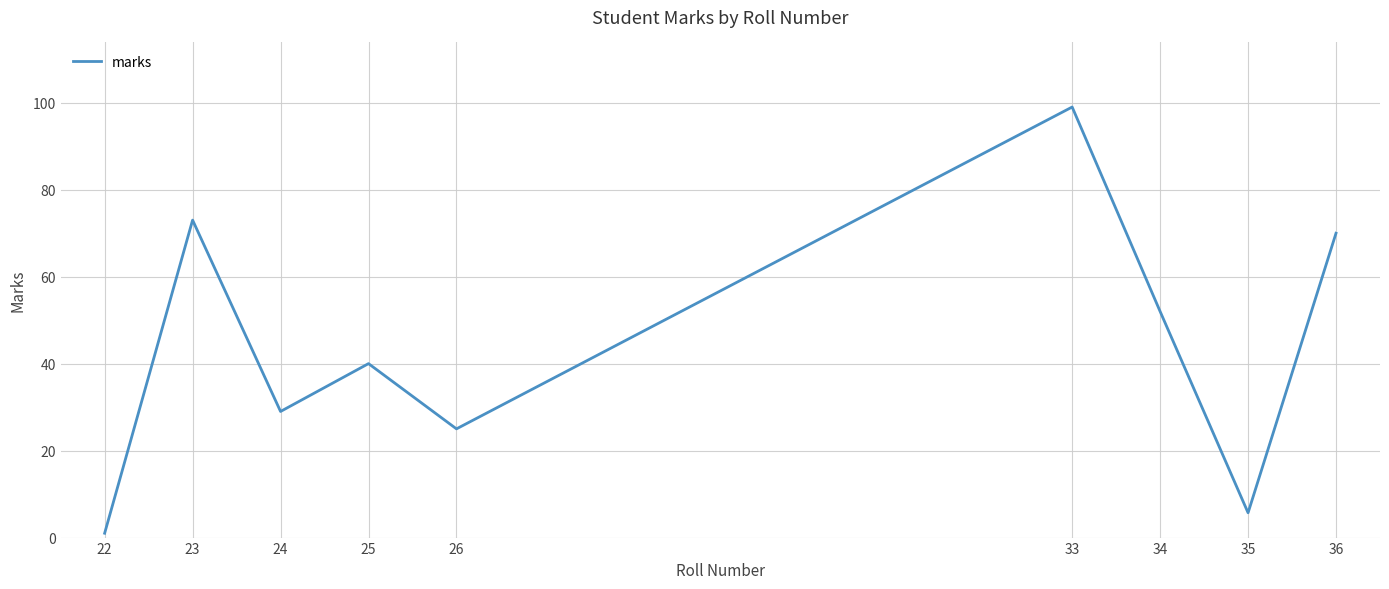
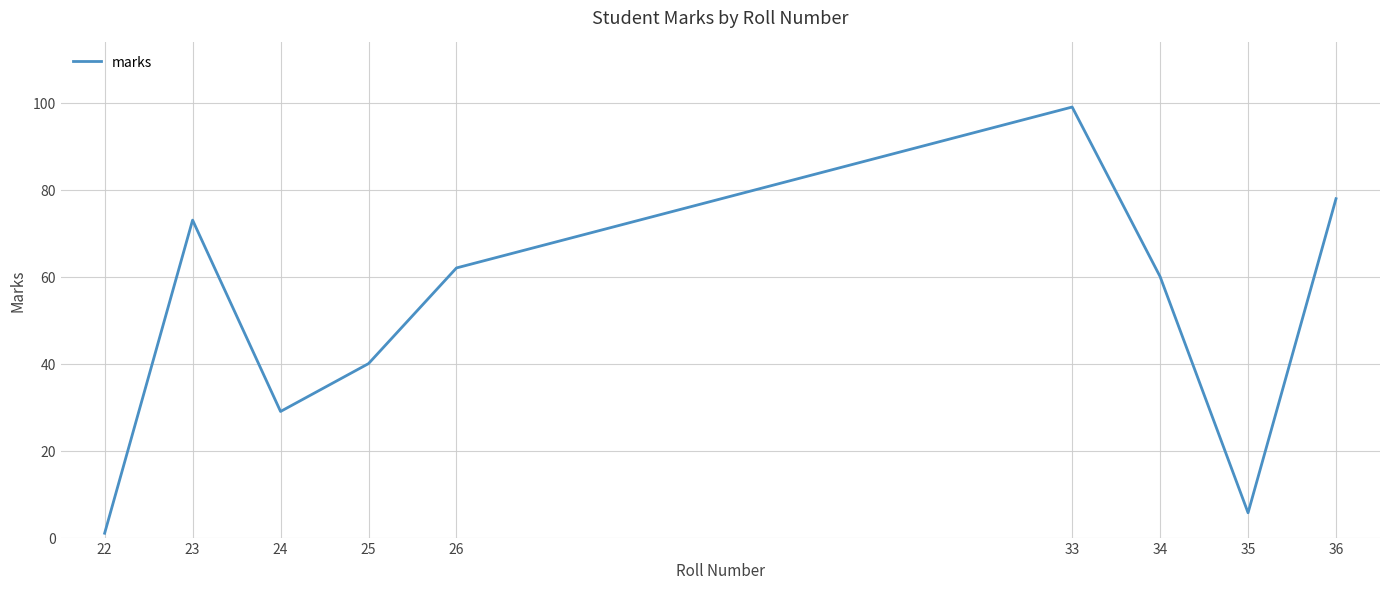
  {
    "22": 1,
    "23": 73,
    "24": 29,
    "25": 40,
-   "26": 25,
+   "26": 62,
    "33": 99,
-   "34": 52,
+   "34": 60,
    "35": 6,
-   "36": 70
+   "36": 78
  }
